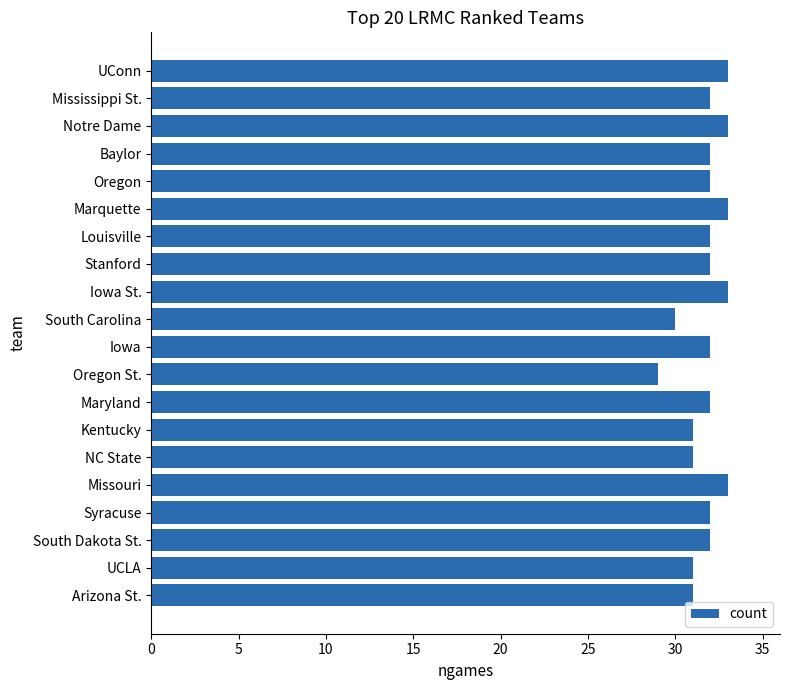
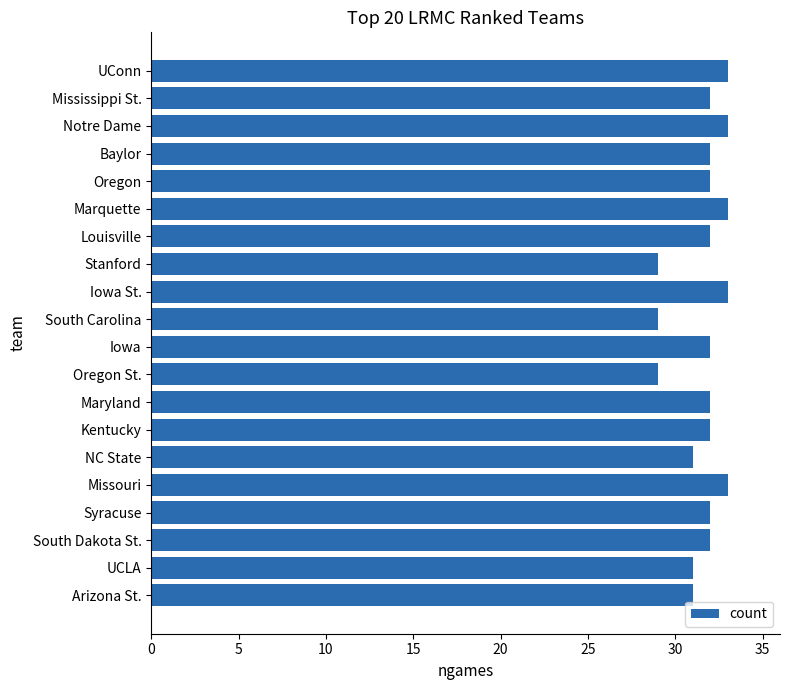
  {
    "UConn": 33,
    "Mississippi St.": 32,
    "Notre Dame": 33,
    "Baylor": 32,
    "Oregon": 32,
    "Marquette": 33,
    "Louisville": 32,
-   "Stanford": 32,
+   "Stanford": 29,
    "Iowa St.": 33,
-   "South Carolina": 30,
+   "South Carolina": 29,
    "Iowa": 32,
    "Oregon St.": 29,
    "Maryland": 32,
-   "Kentucky": 31,
+   "Kentucky": 32,
    "NC State": 31,
    "Missouri": 33,
    "Syracuse": 32,
    "South Dakota St.": 32,
    "UCLA": 31,
    "Arizona St.": 31
  }
